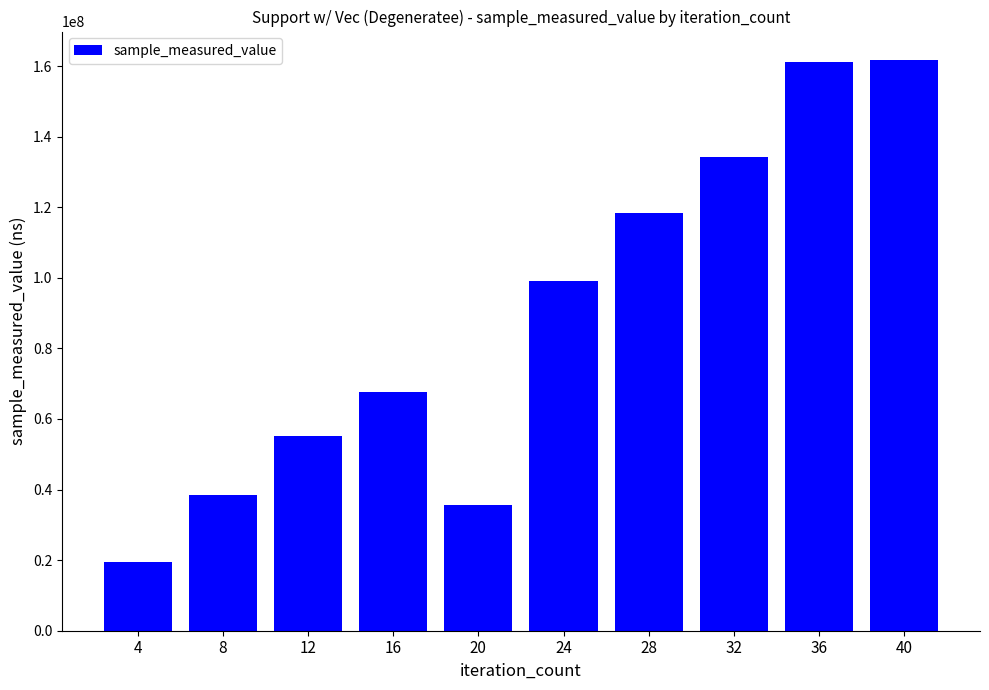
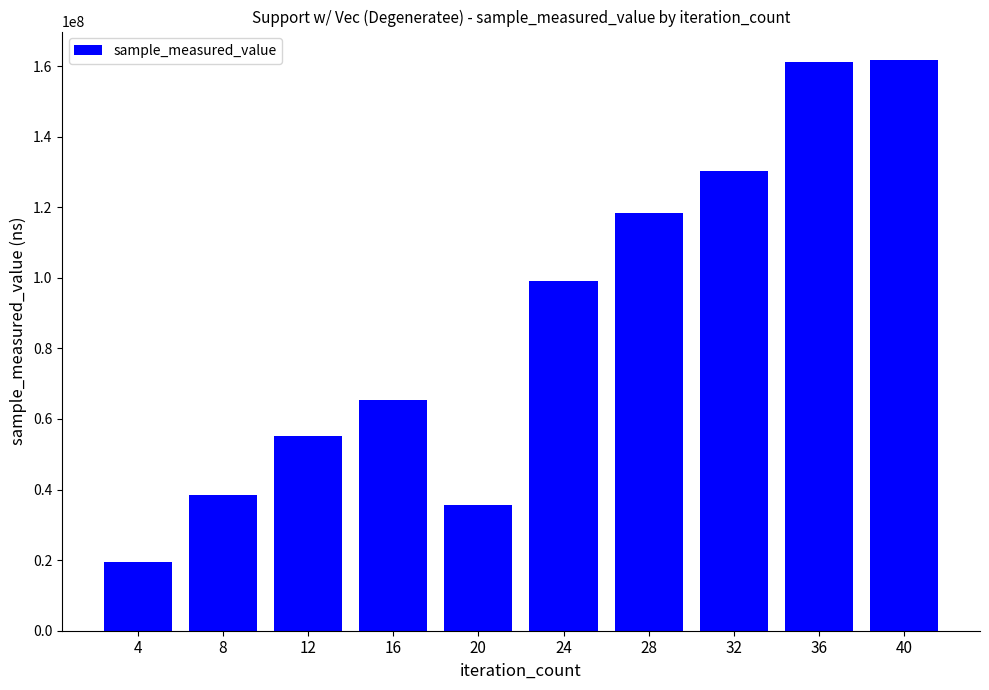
  {
    "4": 19000000,
    "8": 39000000,
    "12": 55000000,
-   "16": 68000000,
+   "16": 65000000,
    "20": 36000000,
    "24": 99000000,
    "28": 118000000,
-   "32": 134000000,
+   "32": 130000000,
    "36": 161000000,
    "40": 162000000
  }
